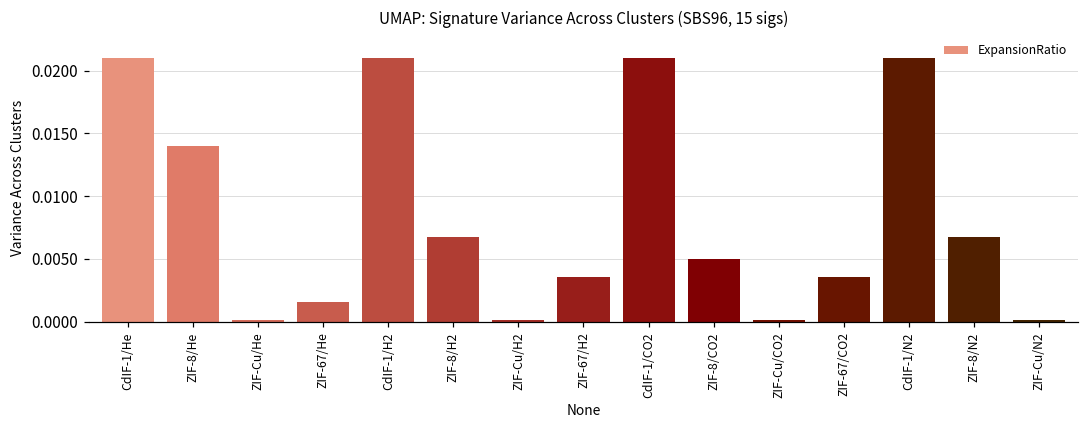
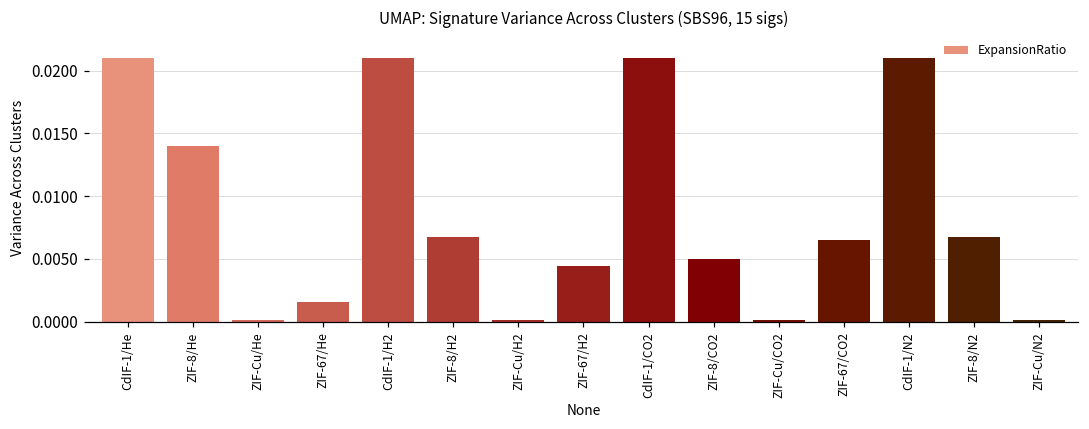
  {
    "CdIF-1/He": 0.0210,
    "ZIF-8/He": 0.0140,
    "ZIF-67/He": 0.0016,
    "CdIF-1/H2": 0.0210,
    "ZIF-8/H2": 0.0068,
-   "ZIF-67/H2": 0.0036,
+   "ZIF-67/H2": 0.0045,
    "CdIF-1/CO2": 0.0210,
    "ZIF-8/CO2": 0.0050,
-   "ZIF-67/CO2": 0.0036,
+   "ZIF-67/CO2": 0.0065,
    "CdIF-1/N2": 0.0210,
    "ZIF-8/N2": 0.0068
  }
